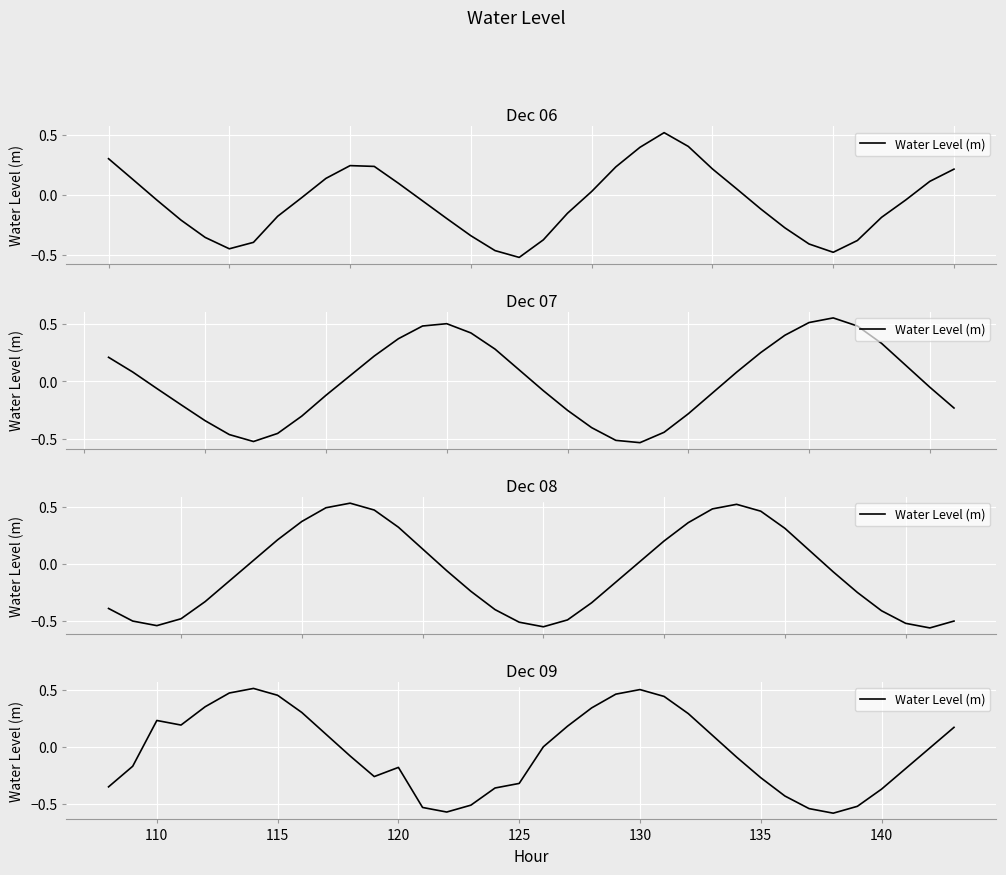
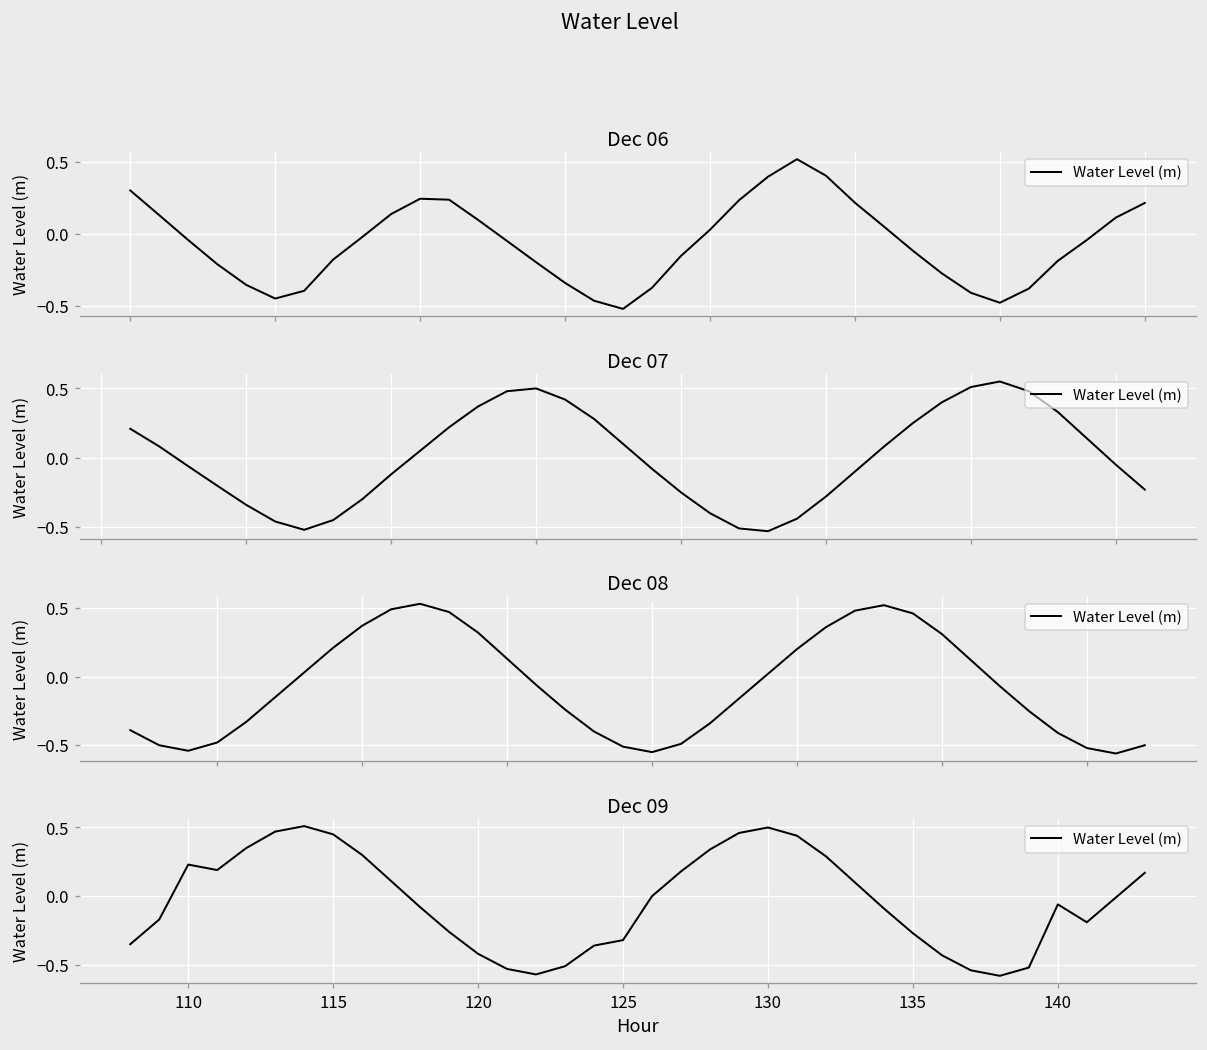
  {
    "Dec 09": {
      "110": 0.23,
      "115": 0.45,
-     "120": -0.18,
+     "120": -0.42,
      "125": -0.32,
      "130": 0.50,
      "135": -0.27,
-     "140": -0.37
+     "140": -0.06
    }
  }
